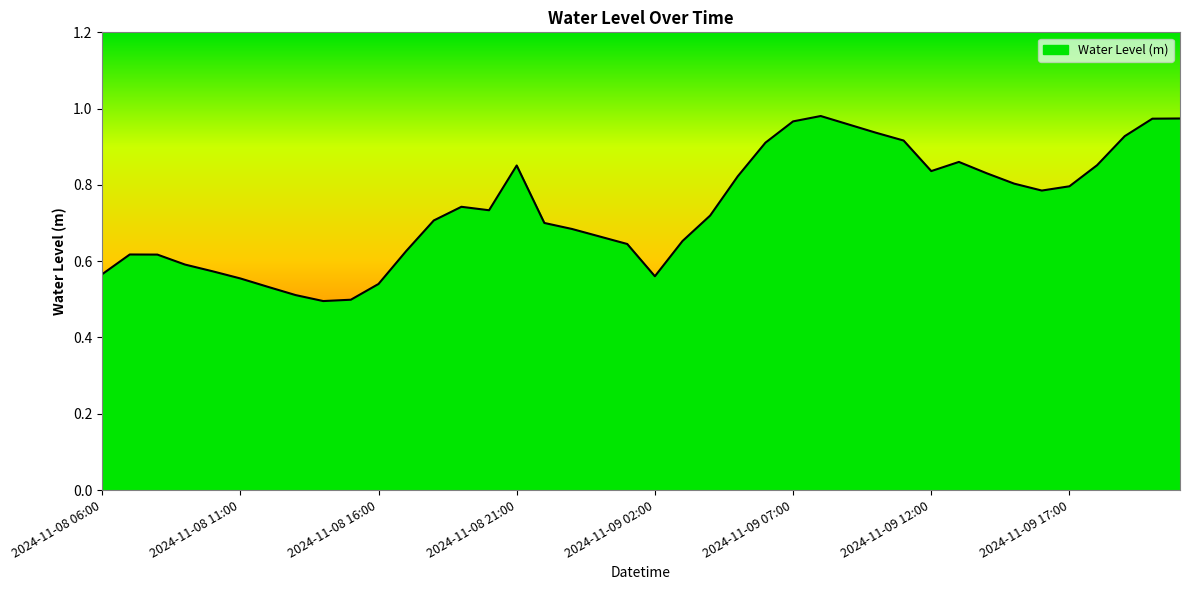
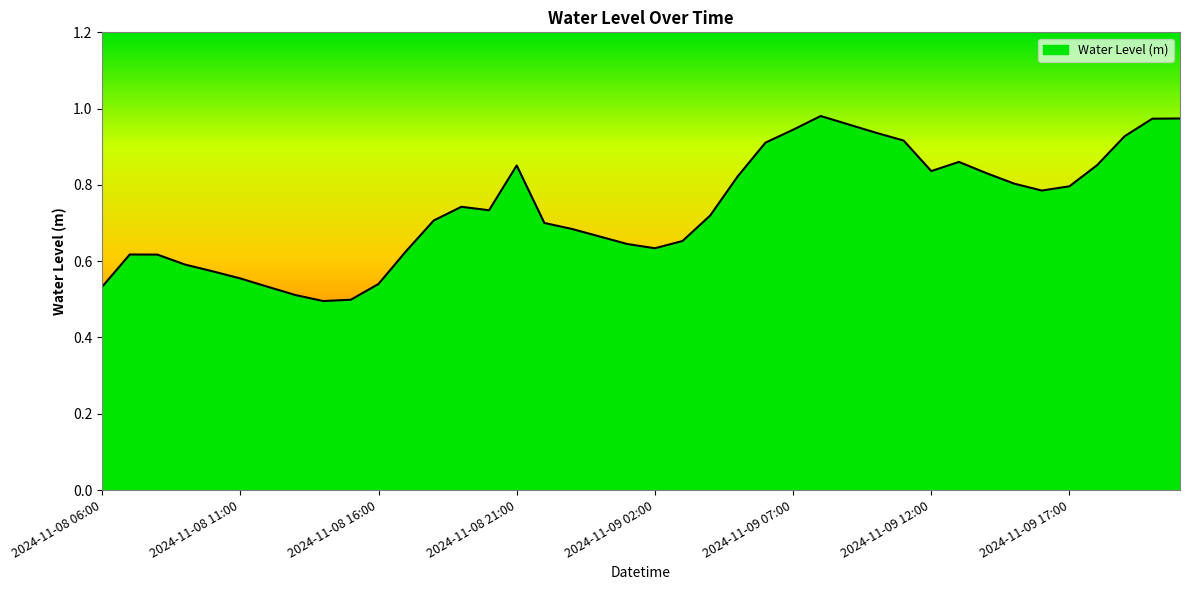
  {
-   "2024-11-08 06:00": 0.57,
+   "2024-11-08 06:00": 0.53,
    "2024-11-08 11:00": 0.55,
    "2024-11-08 16:00": 0.54,
    "2024-11-08 21:00": 0.85,
-   "2024-11-09 02:00": 0.56,
-   "2024-11-09 07:00": 0.97,
+   "2024-11-09 02:00": 0.63,
+   "2024-11-09 07:00": 0.94,
    "2024-11-09 12:00": 0.84,
    "2024-11-09 17:00": 0.80
  }
